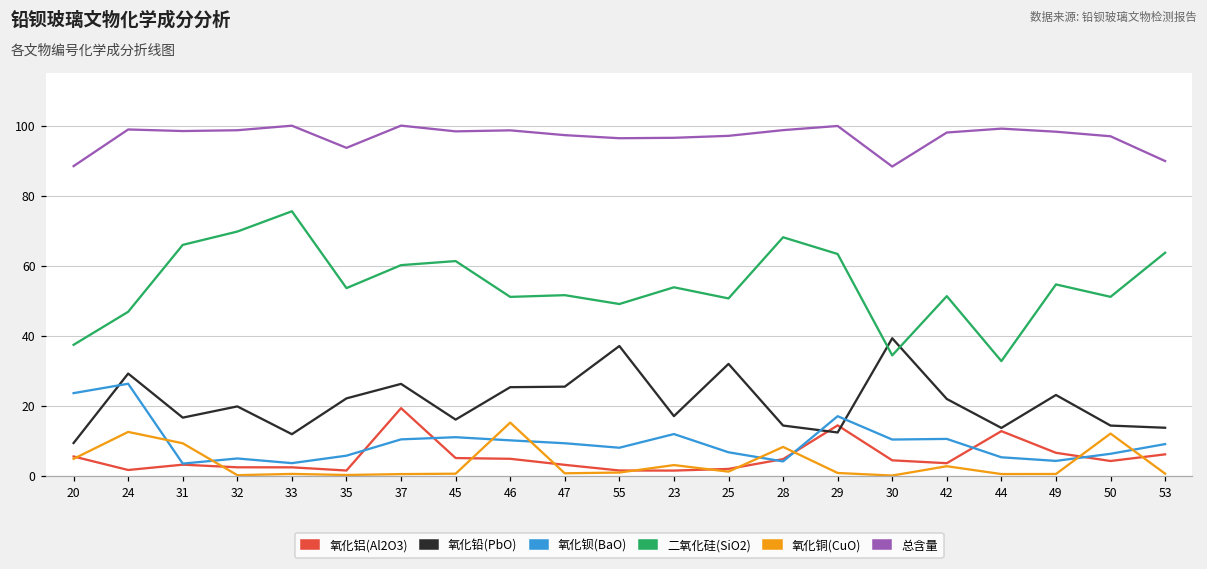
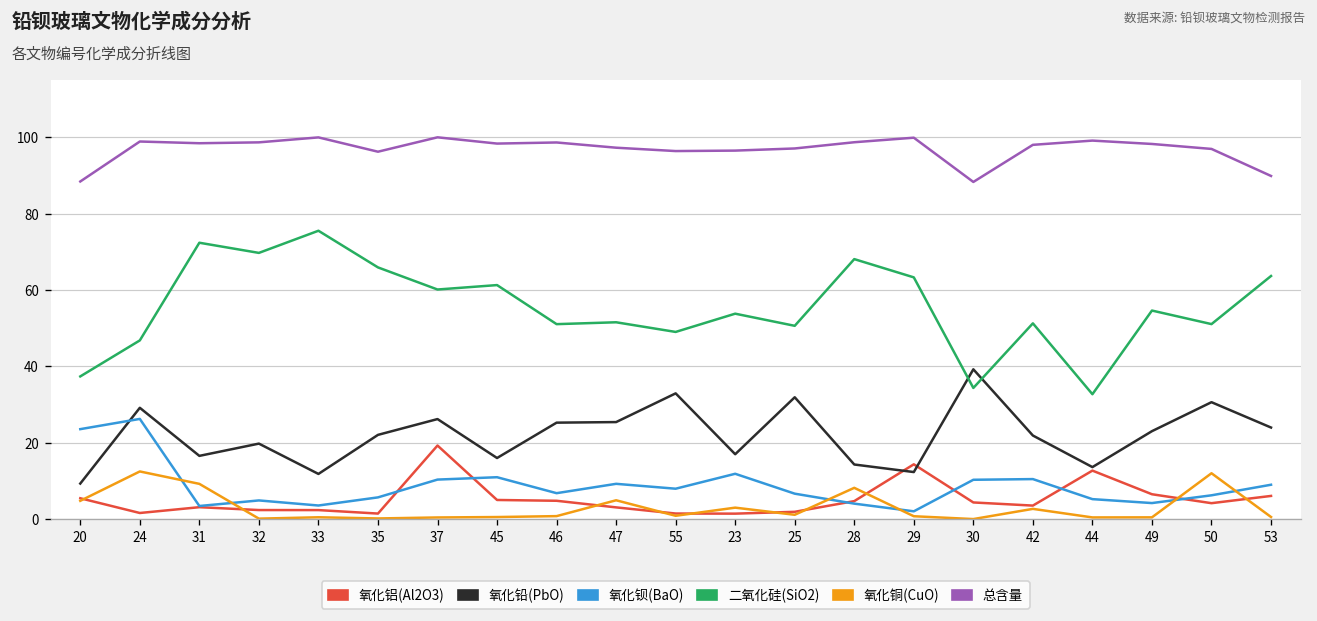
  {
    "氧化铝(Al2O3)": {
      "24": 2,
      "32": 2,
      "33": 2,
      "35": 1,
      "37": 19,
      "45": 5,
      "46": 5,
      "47": 3,
      "23": 1,
      "29": 14,
      "30": 4,
      "42": 4,
      "44": 13,
      "49": 7,
      "50": 4,
      "53": 6
    },
    "氧化铅(PbO)": {
      "20": 9,
      "24": 29,
      "31": 17,
      "32": 20,
      "33": 12,
      "35": 22,
      "37": 26,
      "45": 16,
      "46": 25,
      "47": 25,
-     "55": 37,
+     "55": 33,
      "23": 17,
      "25": 32,
      "28": 14,
      "29": 12,
      "30": 39,
      "42": 22,
      "44": 14,
      "49": 23,
-     "50": 14,
-     "53": 14
+     "50": 31,
+     "53": 24
    },
    "氧化钡(BaO)": {
      "20": 24,
      "24": 26,
      "32": 5,
      "33": 4,
      "35": 6,
      "37": 10,
      "45": 11,
-     "46": 10,
+     "46": 7,
      "47": 9,
      "55": 8,
      "23": 12,
      "25": 7,
-     "29": 17,
+     "29": 2,
      "30": 10,
      "42": 10,
      "44": 5,
      "49": 4,
      "50": 6,
      "53": 9
    },
    "二氧化硅(SiO2)": {
      "20": 37,
      "24": 47,
-     "31": 66,
+     "31": 72,
      "32": 70,
      "33": 76,
-     "35": 54,
+     "35": 66,
      "37": 60,
      "45": 61,
      "46": 51,
      "47": 52,
      "55": 49,
      "23": 54,
      "25": 51,
      "28": 68,
      "29": 63,
      "30": 34,
      "42": 51,
      "44": 33,
      "49": 55,
      "50": 51,
      "53": 64
    },
    "氧化铜(CuO)": {
      "24": 12,
      "31": 9,
      "32": 0,
      "33": 0,
      "35": 0,
      "37": 0,
      "45": 1,
-     "46": 15,
-     "47": 1,
+     "46": 1,
+     "47": 5,
      "23": 3,
      "28": 8,
      "29": 1,
      "30": 0,
      "42": 3,
      "44": 0,
      "49": 0,
      "50": 12,
      "53": 1
    },
    "总含量": {
      "20": 88,
      "24": 99,
      "31": 98,
      "32": 99,
      "33": 100,
-     "35": 94,
+     "35": 96,
      "37": 100,
      "45": 98,
      "46": 99,
      "47": 97,
      "55": 96,
      "23": 97,
      "25": 97,
      "28": 99,
      "29": 100,
      "30": 88,
      "42": 98,
      "44": 99,
      "49": 98,
      "50": 97,
      "53": 90
    }
  }
